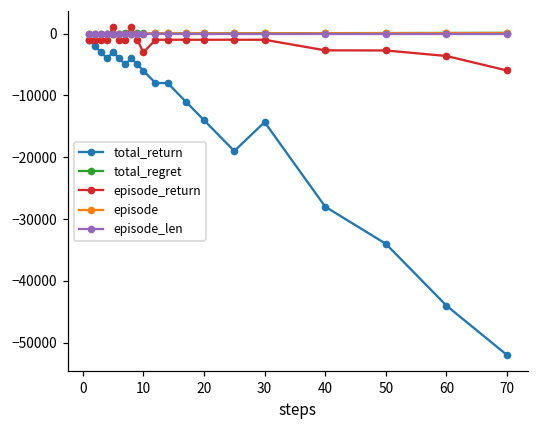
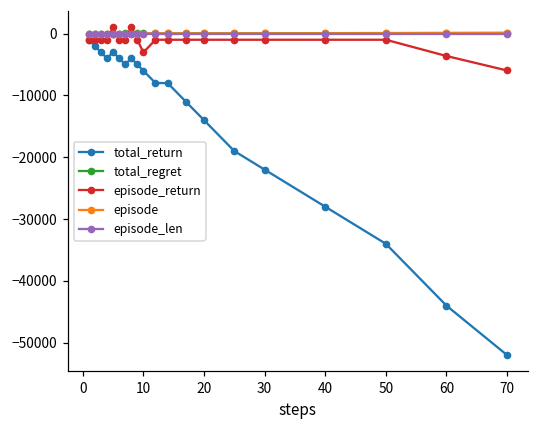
  {
    "total_return": {
      "10": -6000,
      "20": -14000,
-     "30": -14000,
+     "30": -22000,
      "40": -28000,
      "50": -34000,
      "60": -44000,
      "70": -52000
    },
    "episode_len": {
      "10": 0,
      "20": 0,
      "30": 0,
      "40": 0,
      "50": 0,
      "60": 0,
      "70": 0
    },
    "episode_return": {
      "10": -3000,
      "20": -1000,
      "30": -1000,
-     "40": -3000,
-     "50": -3000,
+     "40": -1000,
+     "50": -1000,
      "60": -4000,
      "70": -6000
    }
  }
